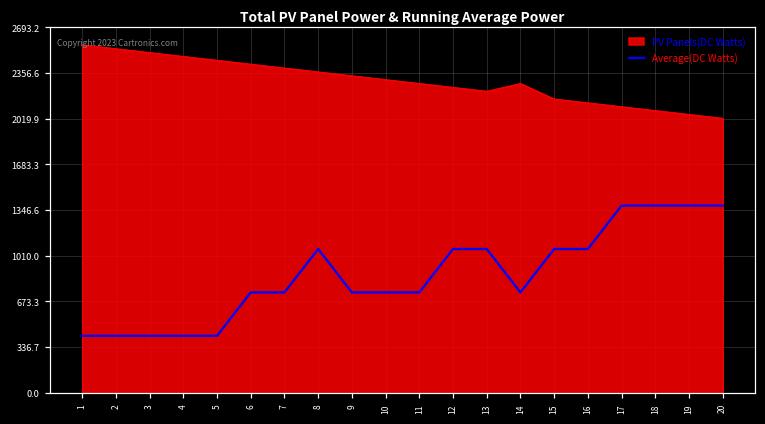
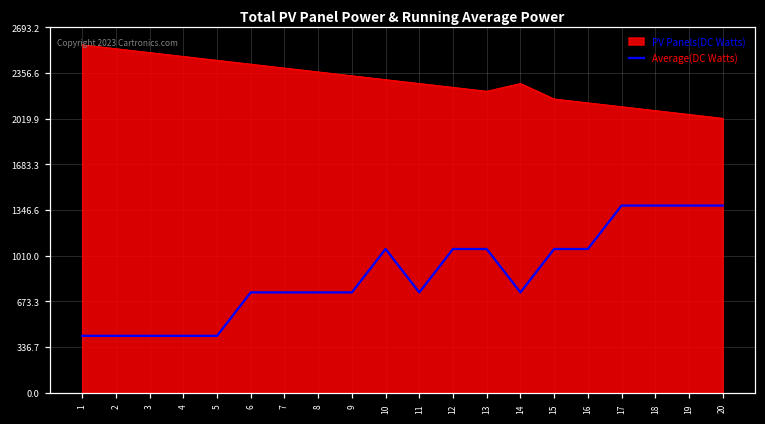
  {
    "PV Panels(DC Watts)": {
      "2": 2540,
      "3": 2510,
      "4": 2480,
      "5": 2450,
      "6": 2420,
      "7": 2390,
      "8": 2370,
      "9": 2340,
      "10": 2310,
      "11": 2280,
      "12": 2250,
      "13": 2220,
      "14": 2280,
      "15": 2170,
      "16": 2140,
      "17": 2110,
      "18": 2080,
      "19": 2050,
      "20": 2020
    },
    "Average(DC Watts)": {
      "1": 420,
      "2": 420,
      "3": 420,
      "4": 420,
      "5": 420,
      "6": 740,
      "7": 740,
-     "8": 1060,
+     "8": 740,
      "9": 740,
-     "10": 740,
+     "10": 1060,
      "11": 740,
      "12": 1060,
      "13": 1060,
      "14": 740,
      "15": 1060,
      "16": 1060,
      "17": 1380,
      "18": 1380,
      "19": 1380,
      "20": 1380
    }
  }
